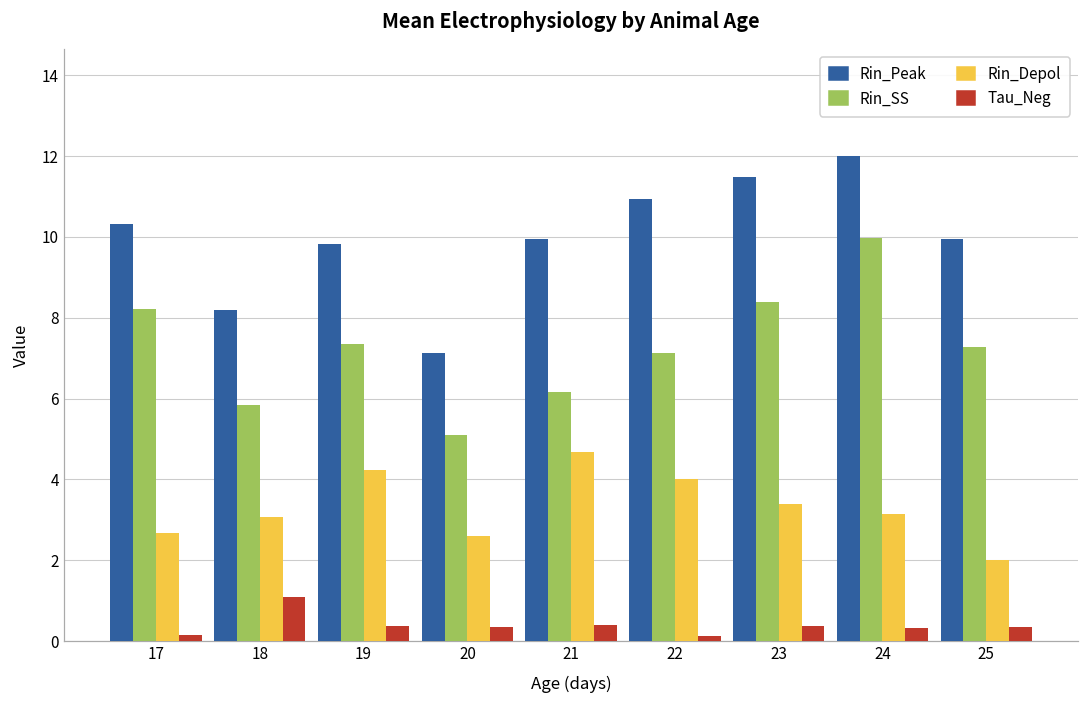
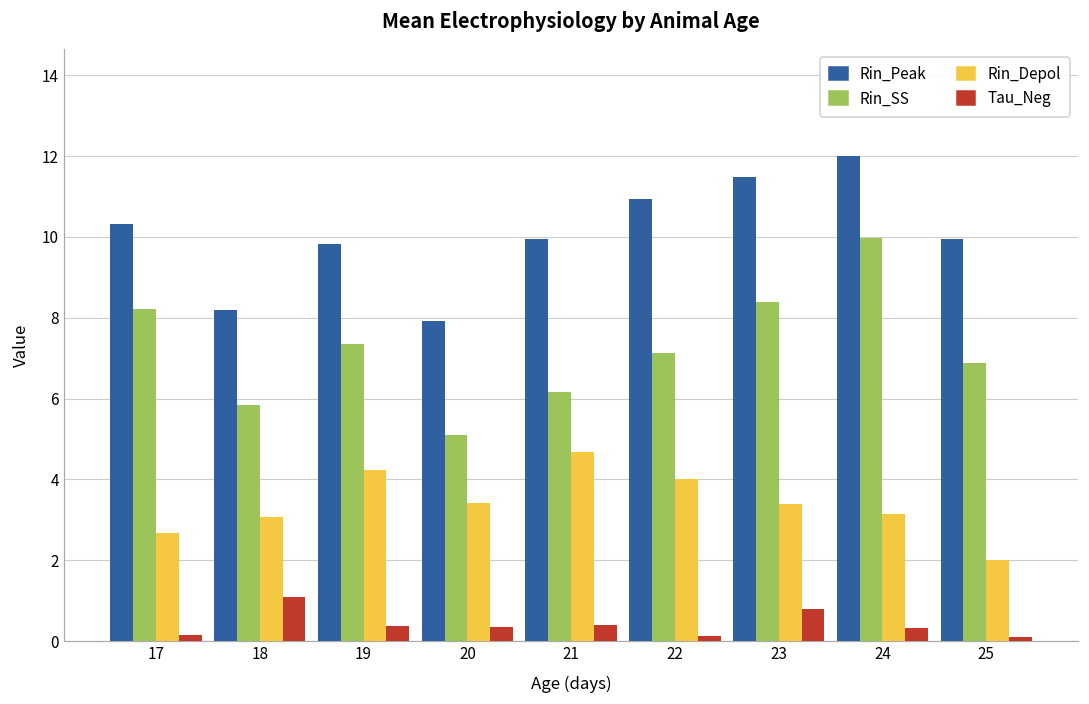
  {
    "Rin_Peak": {
      "17": 10.3,
      "18": 8.2,
      "19": 9.8,
-     "20": 7.1,
+     "20": 7.9,
      "21": 9.9,
      "22": 11.0,
      "23": 11.5,
      "24": 12.0,
      "25": 9.9
    },
    "Rin_SS": {
      "17": 8.2,
      "18": 5.8,
      "19": 7.4,
      "20": 5.1,
      "21": 6.2,
      "22": 7.1,
      "23": 8.4,
      "24": 10.0,
-     "25": 7.3
+     "25": 6.9
    },
    "Rin_Depol": {
      "17": 2.7,
      "18": 3.1,
      "19": 4.2,
-     "20": 2.6,
+     "20": 3.4,
      "21": 4.7,
      "22": 4.0,
      "23": 3.4,
      "24": 3.1,
      "25": 2.0
    },
    "Tau_Neg": {
      "17": 0.2,
      "18": 1.1,
      "19": 0.4,
      "20": 0.4,
      "21": 0.4,
      "22": 0.1,
-     "23": 0.4,
+     "23": 0.8,
      "24": 0.3,
-     "25": 0.3
+     "25": 0.1
    }
  }
